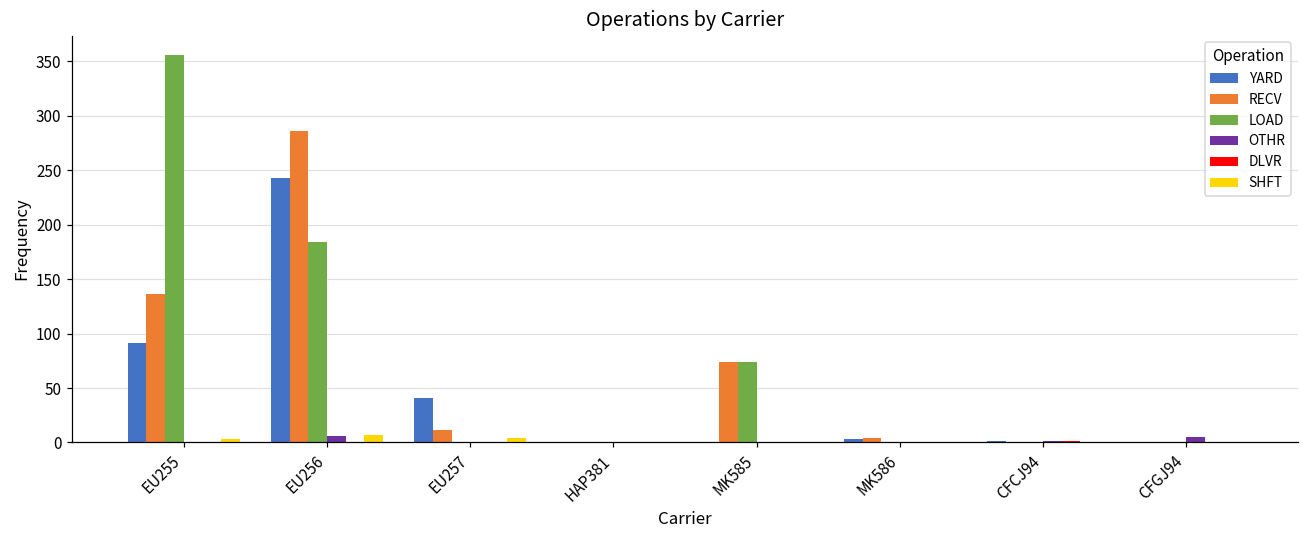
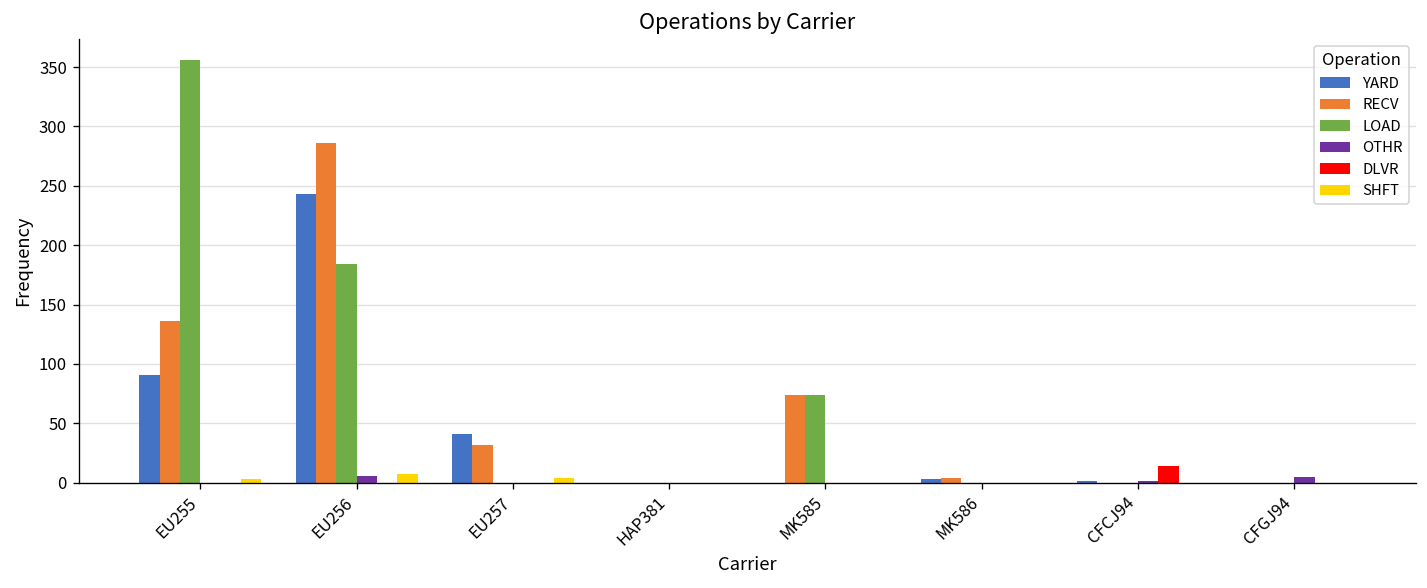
  {
    "YARD": {
      "EU255": 90,
      "EU256": 240,
      "EU257": 40,
      "HAP381": 0,
      "MK585": 0,
      "MK586": 0,
      "CFGJ94": 0
    },
    "RECV": {
      "EU255": 140,
      "EU256": 290,
-     "EU257": 10,
+     "EU257": 30,
      "HAP381": 0,
      "MK585": 70,
      "MK586": 0,
      "CFCJ94": 0,
      "CFGJ94": 0
    },
    "LOAD": {
      "EU255": 360,
      "EU256": 180,
      "EU257": 0,
      "HAP381": 0,
      "MK585": 70,
      "MK586": 0,
      "CFCJ94": 0,
      "CFGJ94": 0
    },
    "OTHR": {
      "EU255": 0,
      "EU256": 10,
      "EU257": 0,
      "HAP381": 0,
      "MK585": 0,
      "MK586": 0,
      "CFGJ94": 10
    },
    "DLVR": {
      "EU255": 0,
      "EU256": 0,
      "EU257": 0,
      "HAP381": 0,
      "MK585": 0,
      "MK586": 0,
-     "CFCJ94": 0,
+     "CFCJ94": 10,
      "CFGJ94": 0
    },
    "SHFT": {
      "EU255": 0,
      "EU256": 10,
      "EU257": 0,
      "HAP381": 0,
      "MK585": 0,
      "MK586": 0,
      "CFCJ94": 0,
      "CFGJ94": 0
    }
  }
